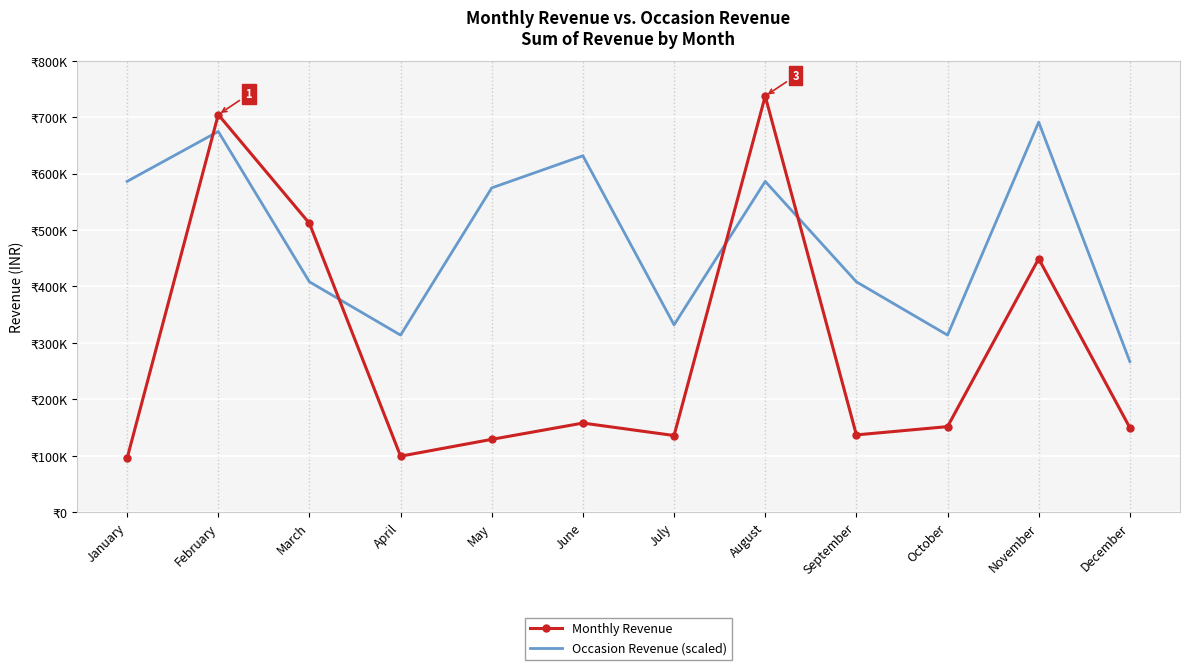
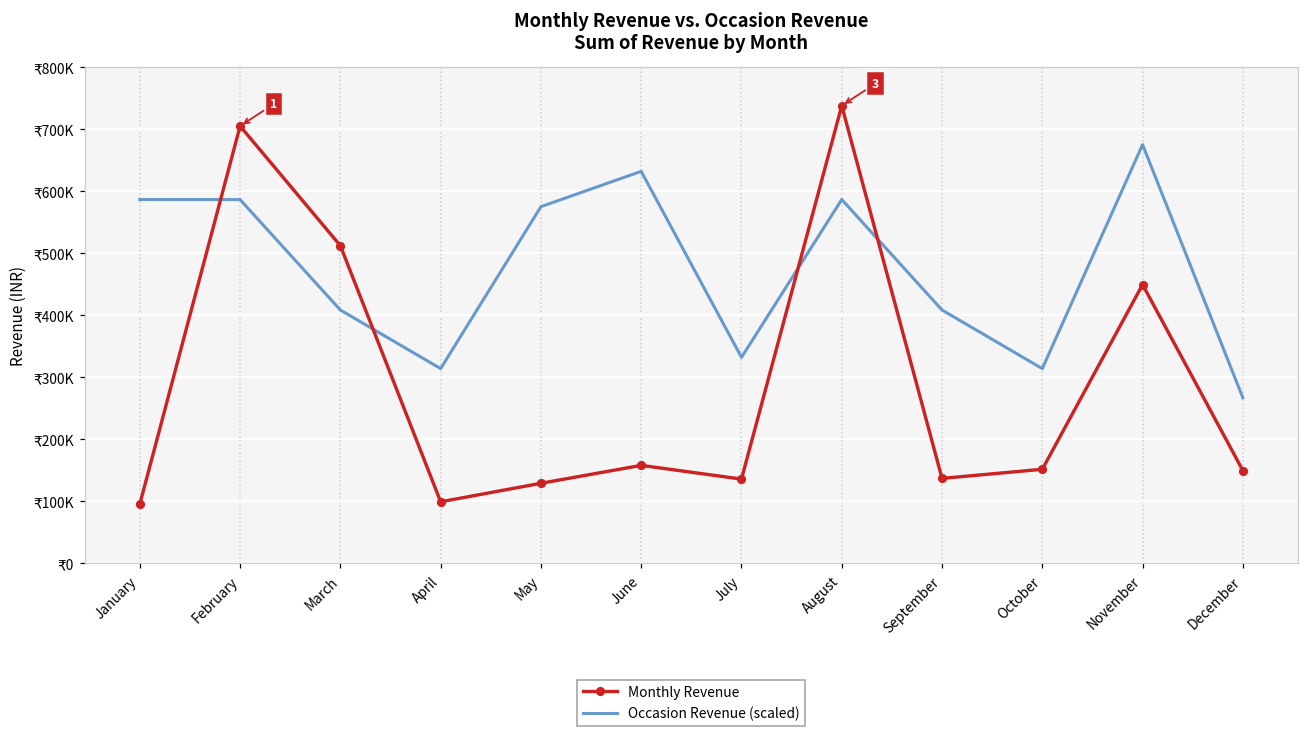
  {
    "Monthly Revenue": {
      "January": "₹100000",
      "February": "₹700000",
      "March": "₹510000",
      "April": "₹100000",
      "May": "₹130000",
      "June": "₹160000",
      "July": "₹140000",
      "August": "₹740000",
      "September": "₹140000",
      "October": "₹150000",
      "November": "₹450000",
      "December": "₹150000"
    },
    "Occasion Revenue (scaled)": {
      "January": "₹590000",
-     "February": "₹670000",
+     "February": "₹590000",
      "March": "₹410000",
      "April": "₹310000",
      "May": "₹570000",
      "June": "₹630000",
      "July": "₹330000",
      "August": "₹590000",
      "September": "₹410000",
      "October": "₹310000",
-     "November": "₹690000",
+     "November": "₹670000",
      "December": "₹270000"
    }
  }
